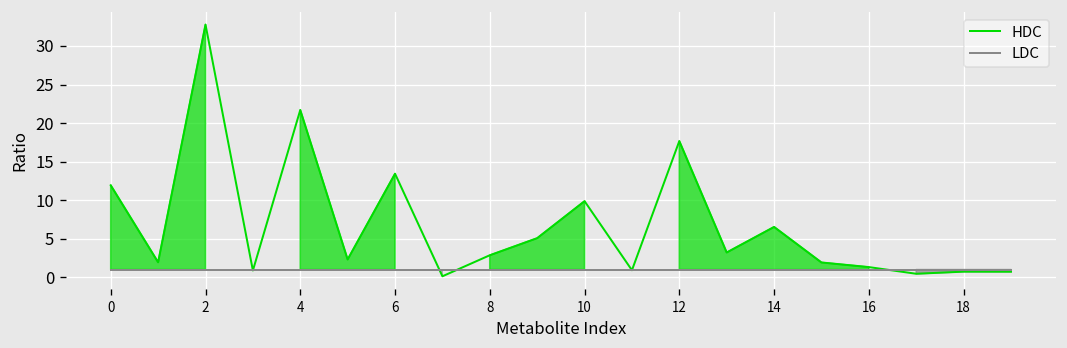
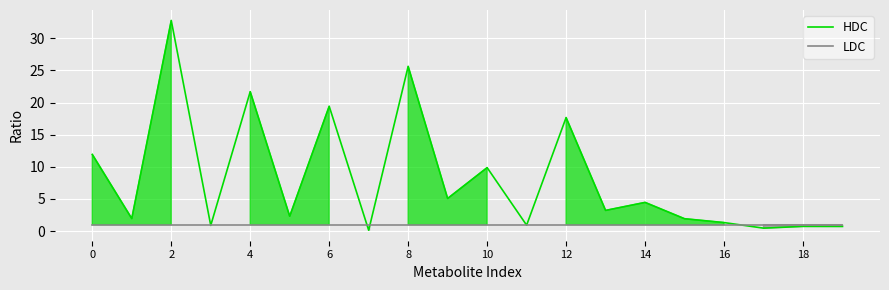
  {
    "HDC": {
      "0": 12,
      "2": 33,
      "4": 22,
-     "6": 13,
-     "8": 3,
+     "6": 19,
+     "8": 26,
      "10": 10,
      "12": 18,
-     "14": 7
+     "14": 4
    },
    "LDC": {
      "0": 1,
      "2": 1,
      "4": 1,
      "6": 1,
      "8": 1,
      "10": 1,
      "12": 1,
      "14": 1
    }
  }
